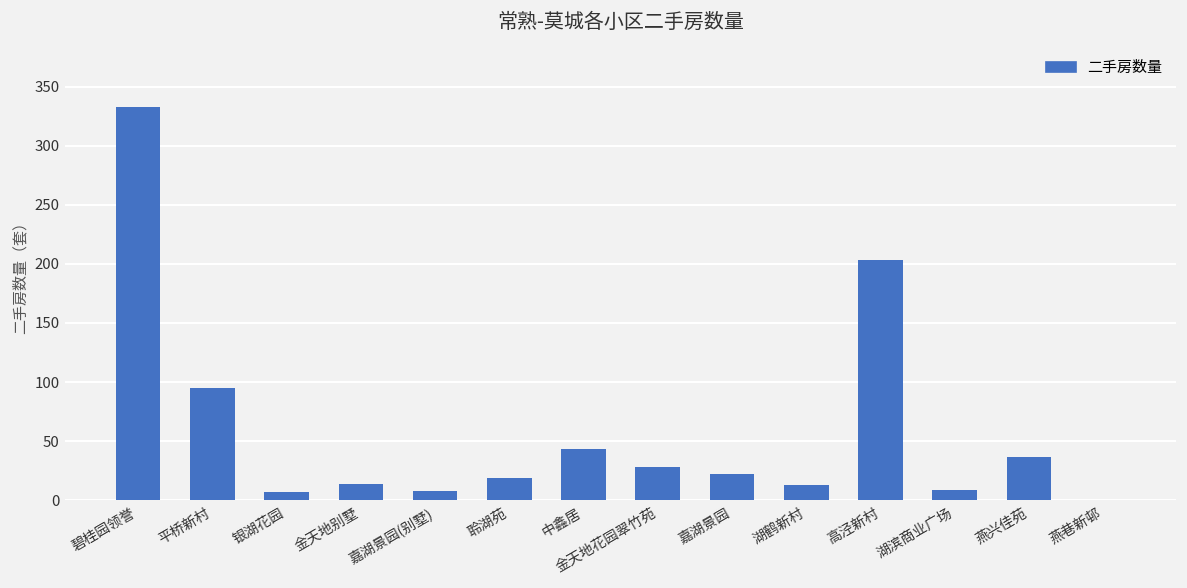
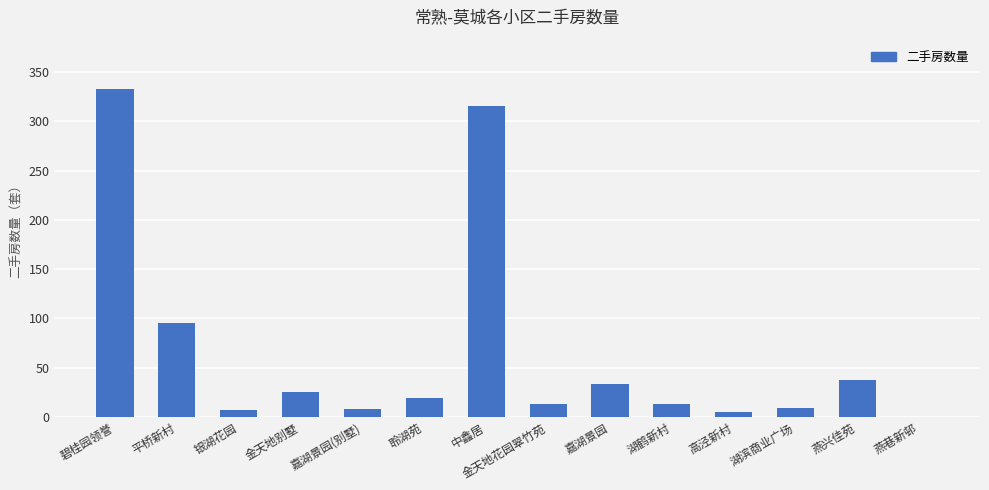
  {
    "碧桂园领誉": 330,
    "平桥新村": 100,
    "银湖花园": 10,
-   "金天地别墅": 10,
+   "金天地别墅": 30,
    "嘉湖景园(别墅)": 10,
    "聆湖苑": 20,
-   "中鑫居": 40,
-   "金天地花园翠竹苑": 30,
-   "嘉湖景园": 20,
+   "中鑫居": 320,
+   "金天地花园翠竹苑": 10,
+   "嘉湖景园": 30,
    "湖鹤新村": 10,
-   "高泾新村": 200,
+   "高泾新村": 10,
    "湖滨商业广场": 10,
    "燕兴佳苑": 40,
    "燕巷新邨": 0
  }
